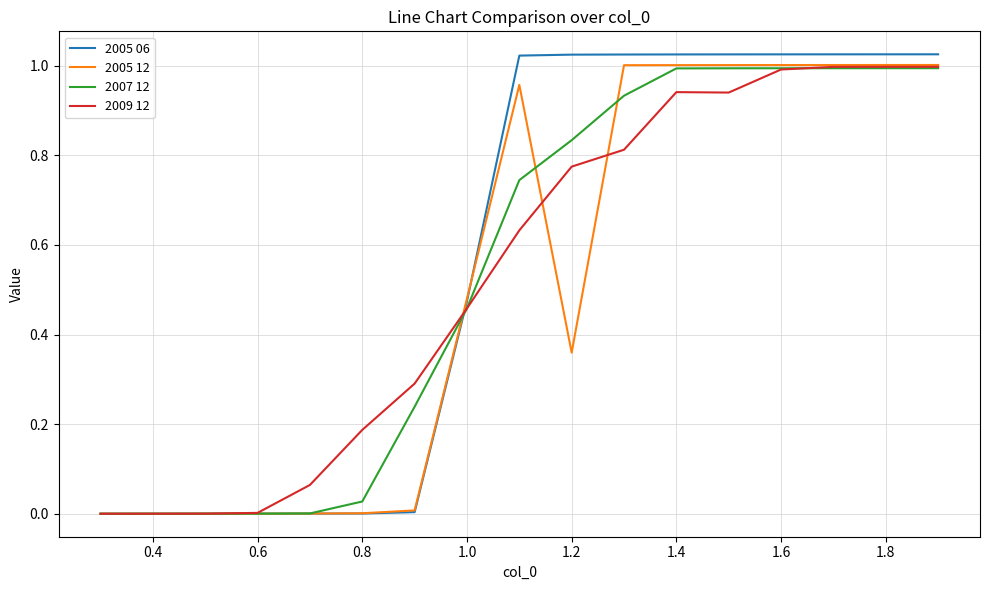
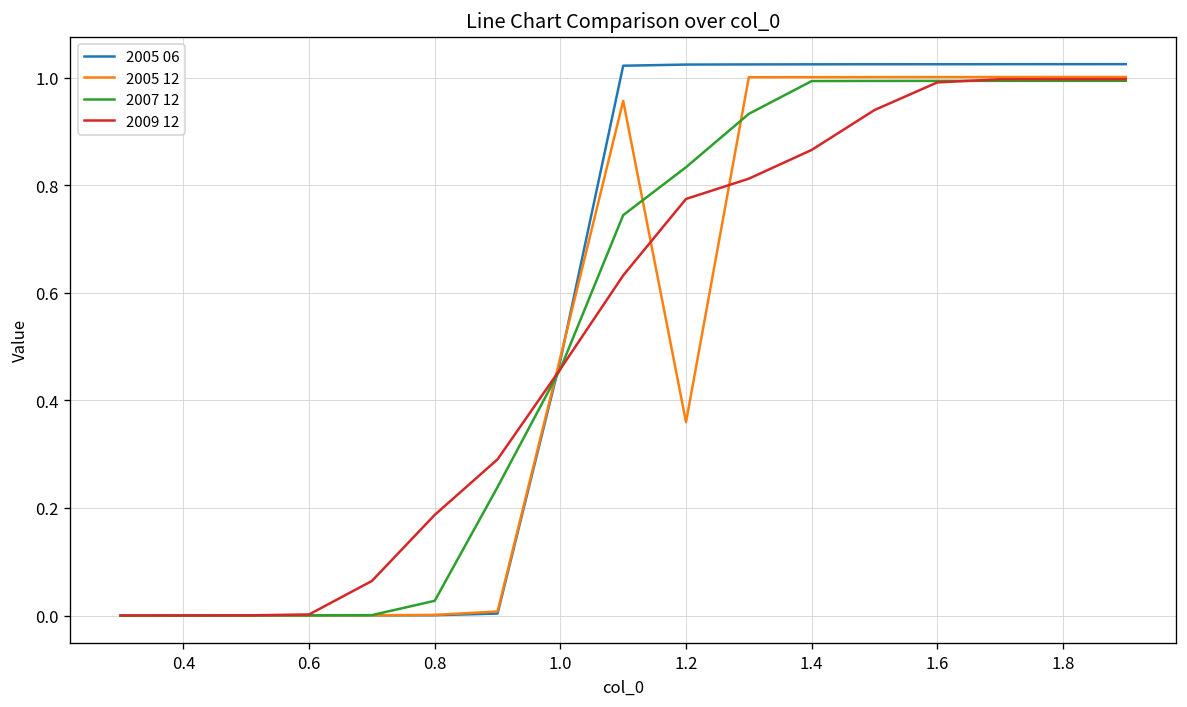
  {
    "2005 06": {
      "1.2": 1.02,
      "1.4": 1.03,
      "1.6": 1.03,
      "1.8": 1.03
    },
    "2005 12": {
      "1.2": 0.36,
      "1.4": 1.00,
      "1.6": 1.00
    },
    "2007 12": {
      "0.8": 0.03,
      "1.2": 0.83,
      "1.4": 0.99
    },
    "2009 12": {
      "0.8": 0.19,
      "1.2": 0.77,
-     "1.4": 0.94
+     "1.4": 0.87
    }
  }
